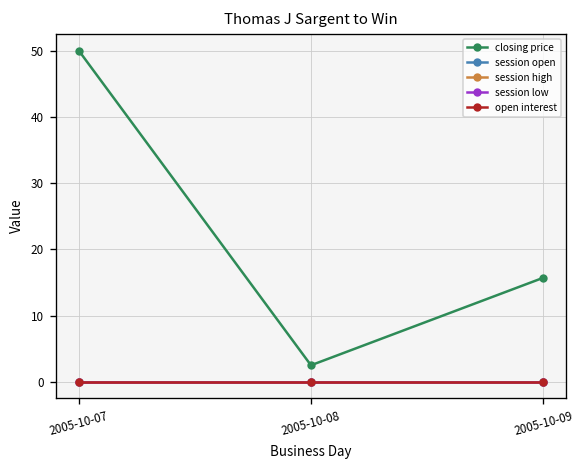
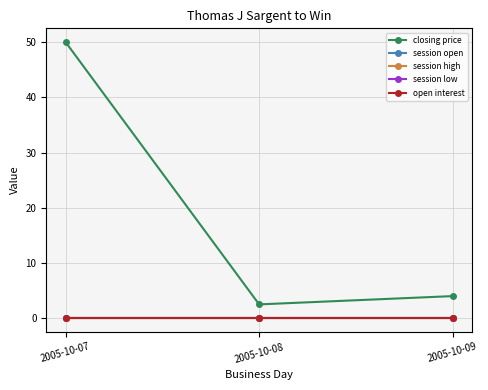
  {
    "closing price": {
      "2005-10-07": 50,
      "2005-10-08": 3,
-     "2005-10-09": 16
+     "2005-10-09": 4
    },
    "open interest": {
      "2005-10-07": 0,
      "2005-10-08": 0,
      "2005-10-09": 0
    }
  }
